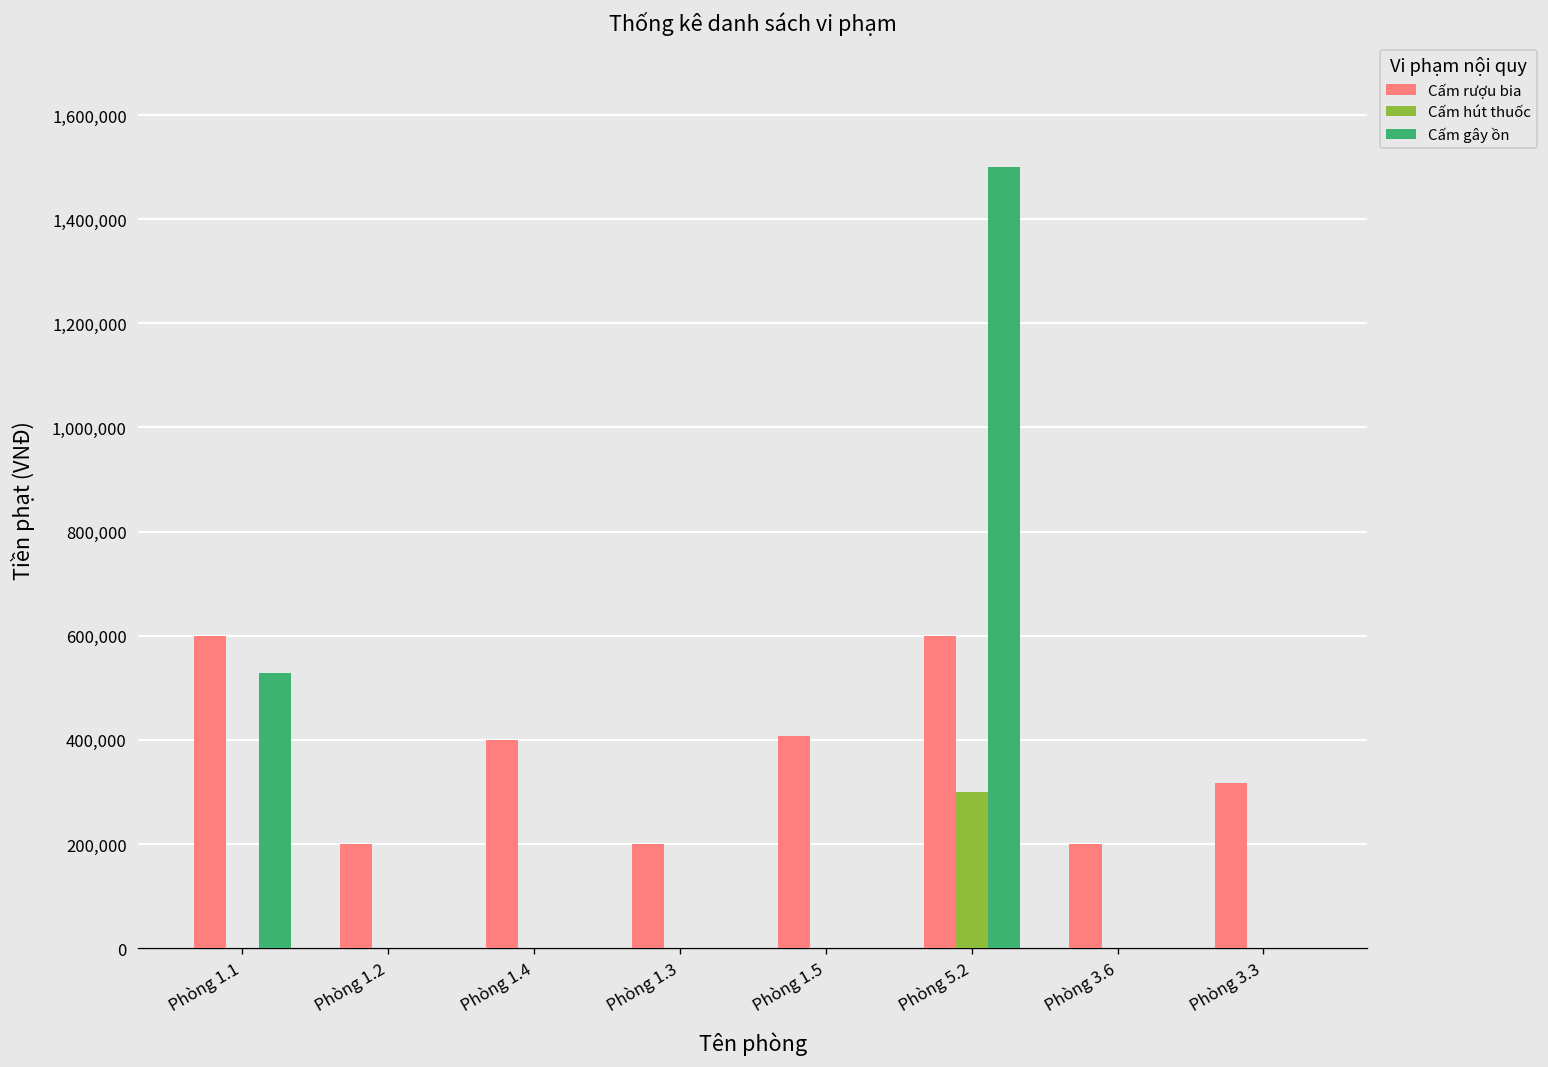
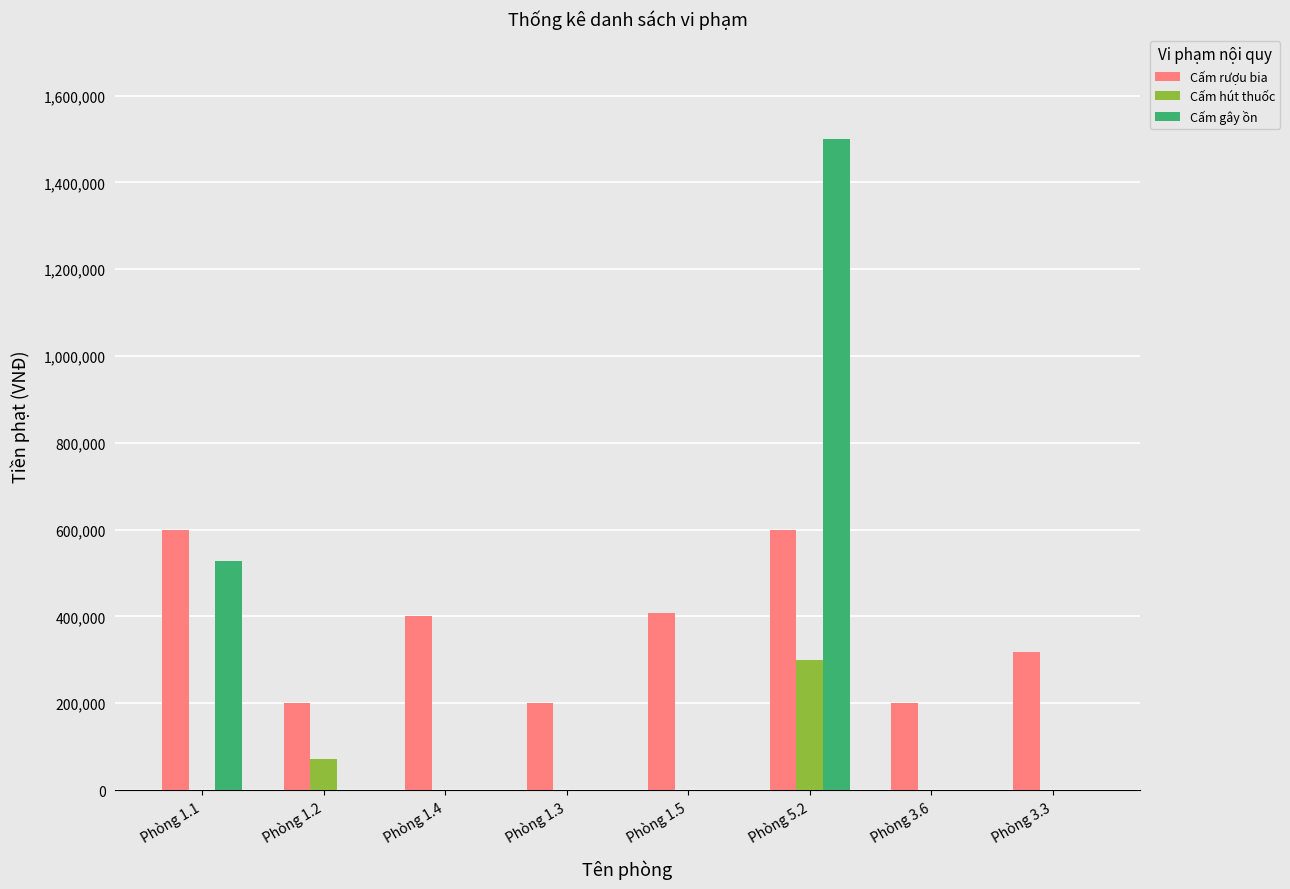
  {
    "Cấm rượu bia": {
      "Phòng 1.1": "600,000",
      "Phòng 1.2": "200,000",
      "Phòng 1.4": "400,000",
      "Phòng 1.3": "200,000",
      "Phòng 1.5": "410,000",
      "Phòng 5.2": "600,000",
      "Phòng 3.6": "200,000",
      "Phòng 3.3": "320,000"
    },
    "Cấm hút thuốc": {
      "Phòng 1.1": "0",
-     "Phòng 1.2": "0",
+     "Phòng 1.2": "70,000",
      "Phòng 1.4": "0",
      "Phòng 1.3": "0",
      "Phòng 1.5": "0",
      "Phòng 5.2": "300,000",
      "Phòng 3.6": "0",
      "Phòng 3.3": "0"
    },
    "Cấm gây ồn": {
      "Phòng 1.1": "530,000",
      "Phòng 1.2": "0",
      "Phòng 1.4": "0",
      "Phòng 1.3": "0",
      "Phòng 1.5": "0",
      "Phòng 5.2": "1,500,000",
      "Phòng 3.6": "0",
      "Phòng 3.3": "0"
    }
  }
